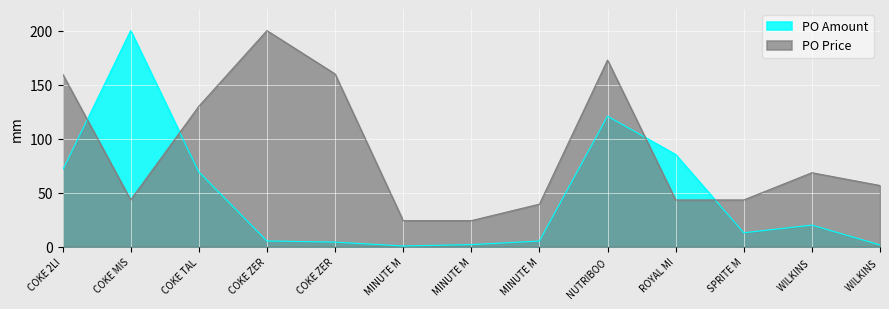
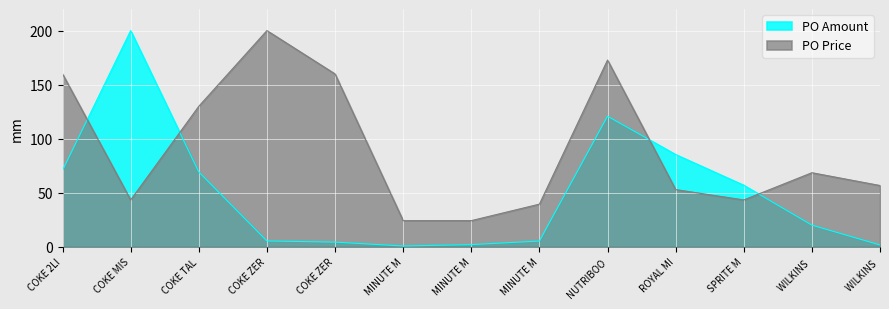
  {
    "PO Amount": {
      "COKE 2LI": 71,
      "COKE MIS": 200,
      "COKE TAL": 69,
      "NUTRIBOO": 121,
      "ROYAL MI": 85,
-     "SPRITE M": 13
+     "SPRITE M": 57
    },
    "PO Price": {
      "COKE 2LI": 160,
      "COKE MIS": 43,
      "COKE TAL": 130,
      "NUTRIBOO": 173,
-     "ROYAL MI": 43,
+     "ROYAL MI": 53,
      "SPRITE M": 43
    }
  }
